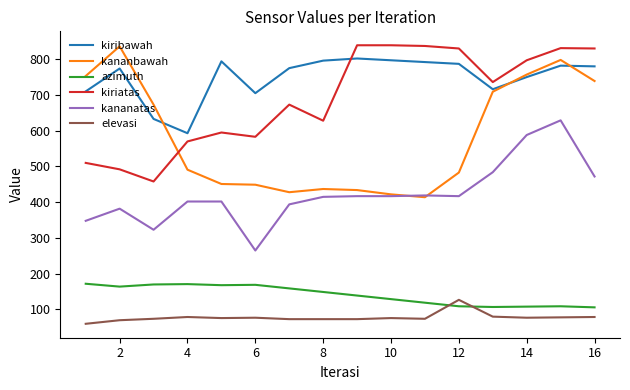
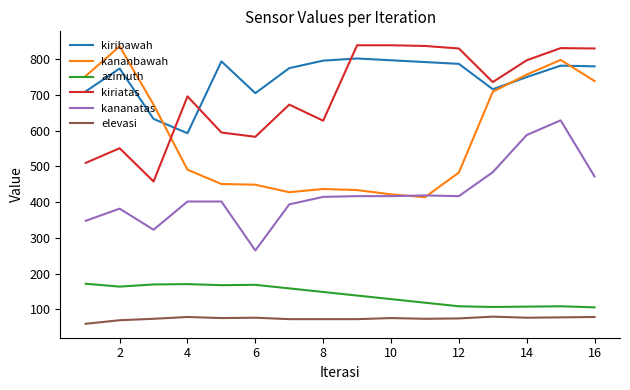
  {
    "kiribawah": {
      "2": 770,
      "4": 590,
      "6": 710,
      "8": 800,
      "10": 800,
      "12": 790,
      "16": 780
    },
    "kananbawah": {
      "2": 840,
      "4": 490,
      "6": 450,
      "8": 440,
      "12": 480,
      "16": 740
    },
    "azimuth": {
      "2": 160,
      "4": 170,
      "6": 170,
      "8": 150,
      "10": 130,
      "12": 110,
      "14": 110,
      "16": 110
    },
    "kiriatas": {
-     "2": 490,
-     "4": 570,
+     "2": 550,
+     "4": 700,
      "6": 580,
      "8": 630,
      "10": 840,
      "12": 830,
      "14": 800,
      "16": 830
    },
    "kananatas": {
      "2": 380,
      "4": 400,
      "6": 270,
      "8": 420,
      "12": 420,
      "14": 590,
      "16": 470
    },
    "elevasi": {
      "2": 70,
      "4": 80,
      "6": 80,
      "8": 70,
      "10": 80,
-     "12": 130,
+     "12": 80,
      "14": 80,
      "16": 80
    }
  }
